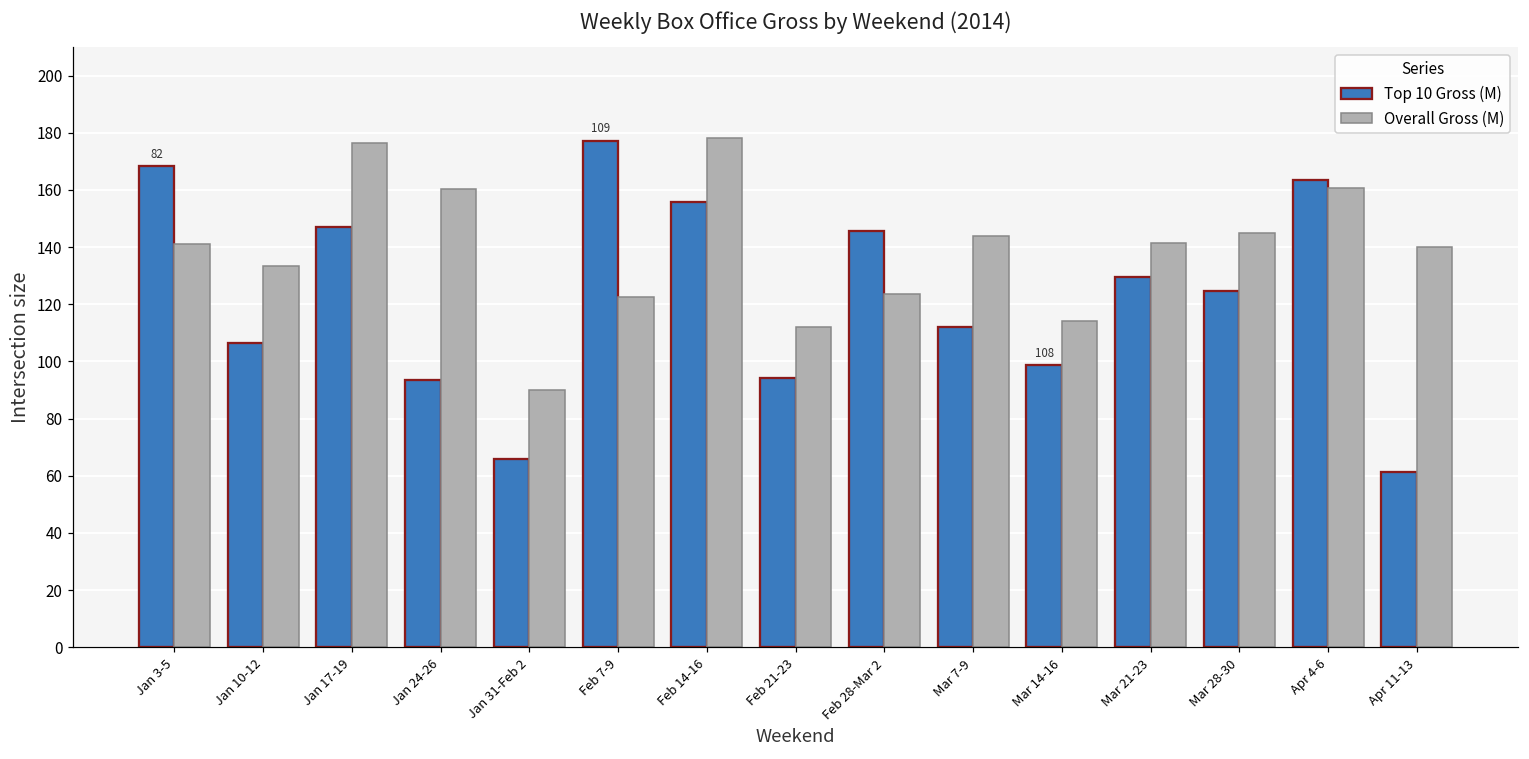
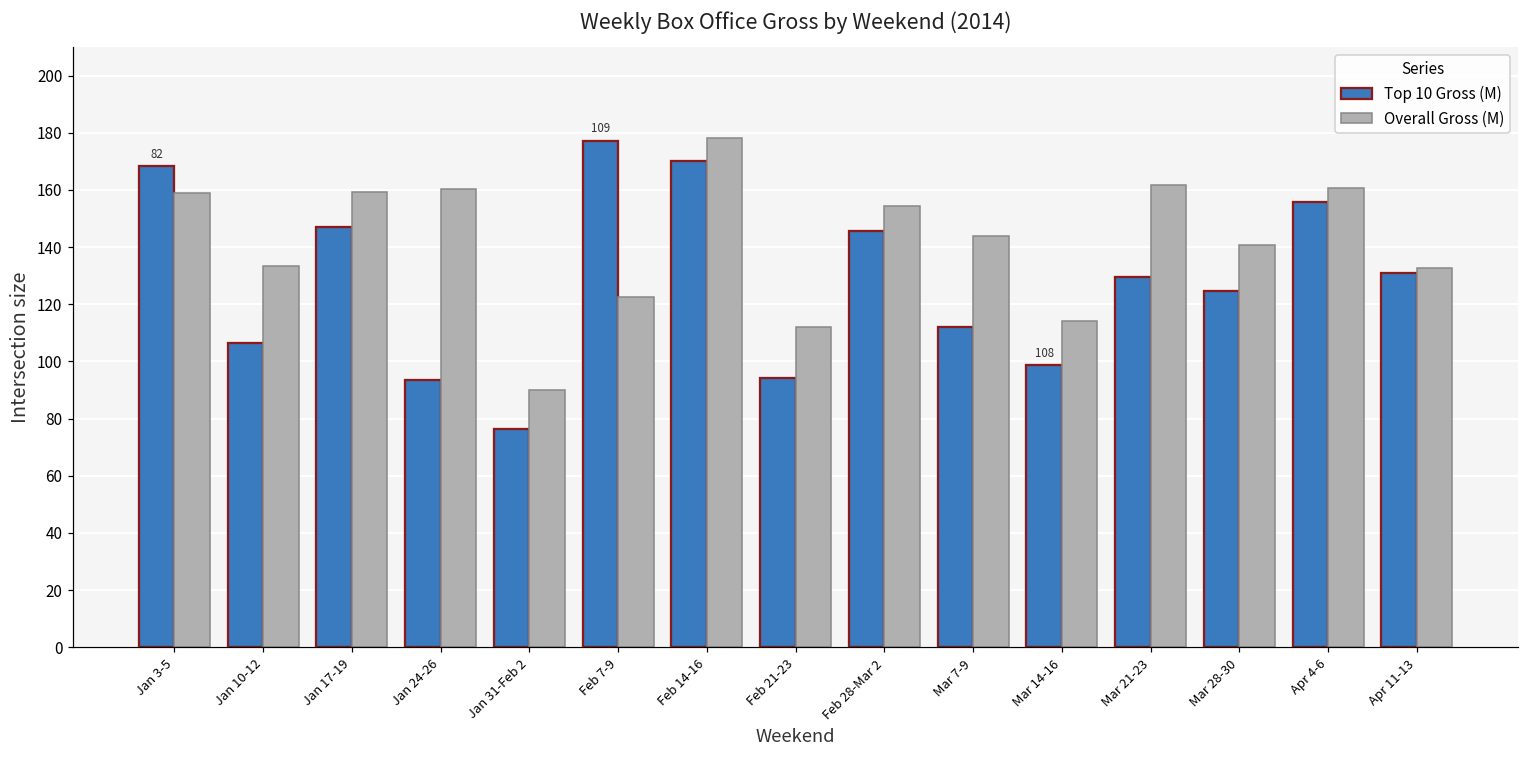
  {
    "Top 10 Gross (M)": {
      "Jan 10-12": 107,
      "Jan 17-19": 147,
      "Jan 24-26": 94,
-     "Jan 31-Feb 2": 66,
-     "Feb 14-16": 156,
+     "Jan 31-Feb 2": 76,
+     "Feb 14-16": 170,
      "Feb 21-23": 94,
      "Feb 28-Mar 2": 146,
      "Mar 7-9": 112,
      "Mar 21-23": 130,
      "Mar 28-30": 125,
-     "Apr 4-6": 164,
-     "Apr 11-13": 61
+     "Apr 4-6": 156,
+     "Apr 11-13": 131
    },
    "Overall Gross (M)": {
-     "Jan 3-5": 141,
+     "Jan 3-5": 159,
      "Jan 10-12": 133,
-     "Jan 17-19": 176,
+     "Jan 17-19": 159,
      "Jan 24-26": 160,
      "Jan 31-Feb 2": 90,
      "Feb 7-9": 123,
      "Feb 14-16": 178,
      "Feb 21-23": 112,
-     "Feb 28-Mar 2": 124,
+     "Feb 28-Mar 2": 155,
      "Mar 7-9": 144,
      "Mar 14-16": 114,
-     "Mar 21-23": 142,
-     "Mar 28-30": 145,
+     "Mar 21-23": 162,
+     "Mar 28-30": 141,
      "Apr 4-6": 161,
-     "Apr 11-13": 140
+     "Apr 11-13": 133
    }
  }
